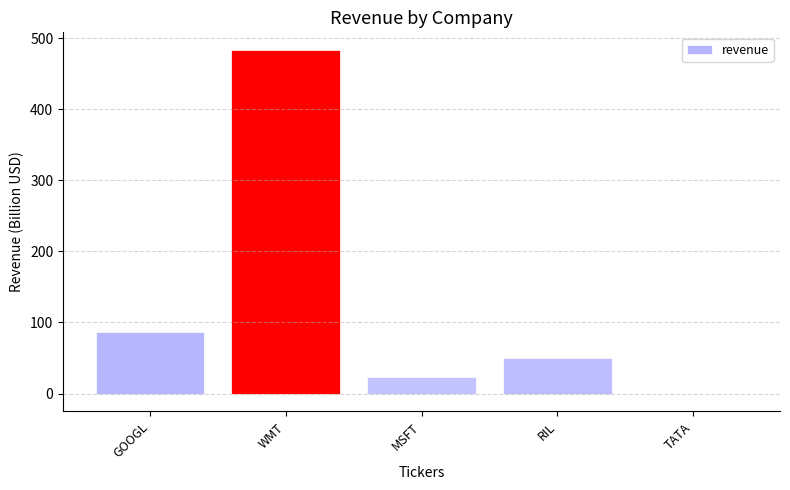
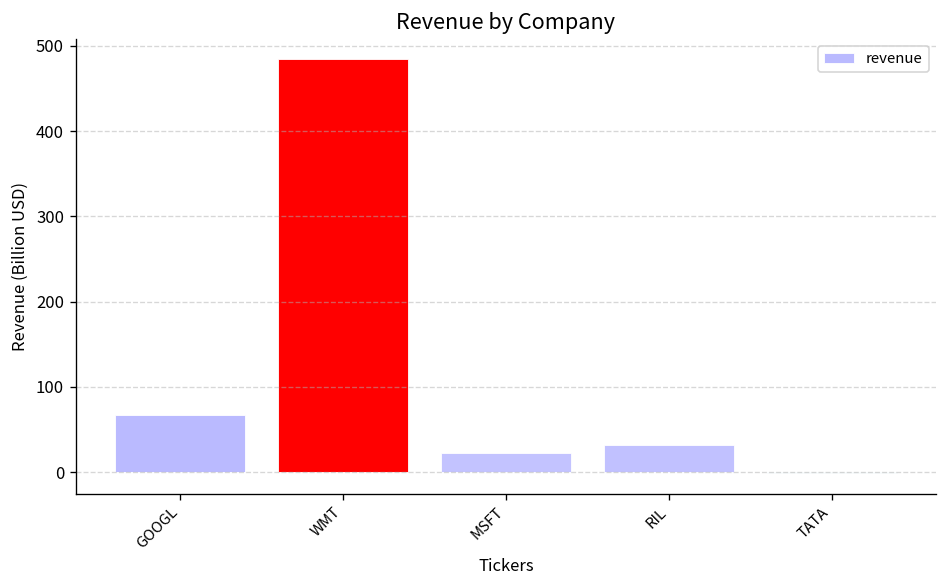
  {
-   "GOOGL": 90,
+   "GOOGL": 70,
    "WMT": 480,
    "MSFT": 20,
-   "RIL": 50
+   "RIL": 30
  }
